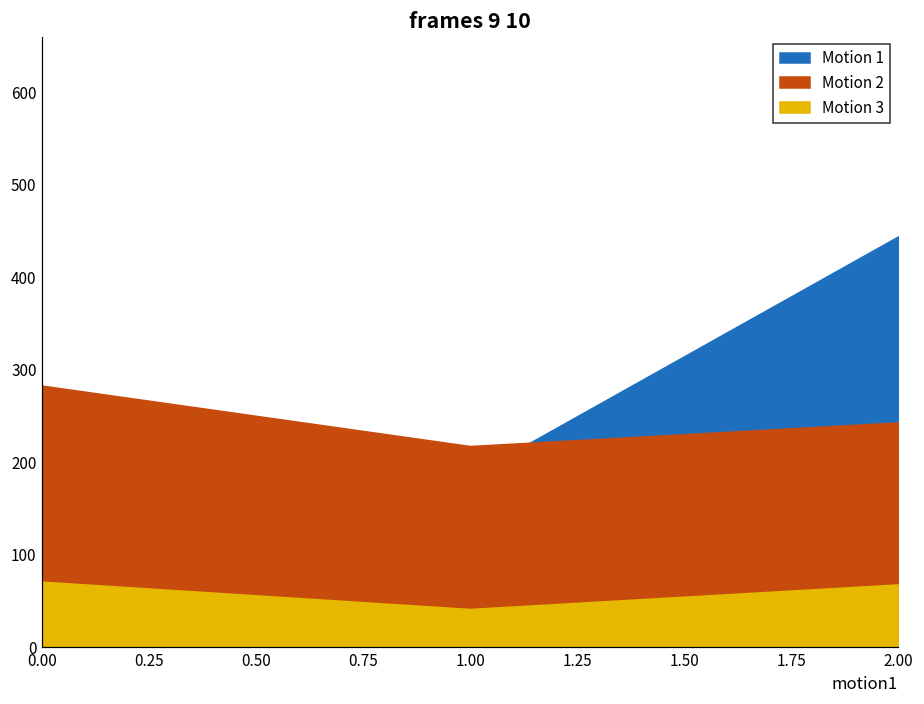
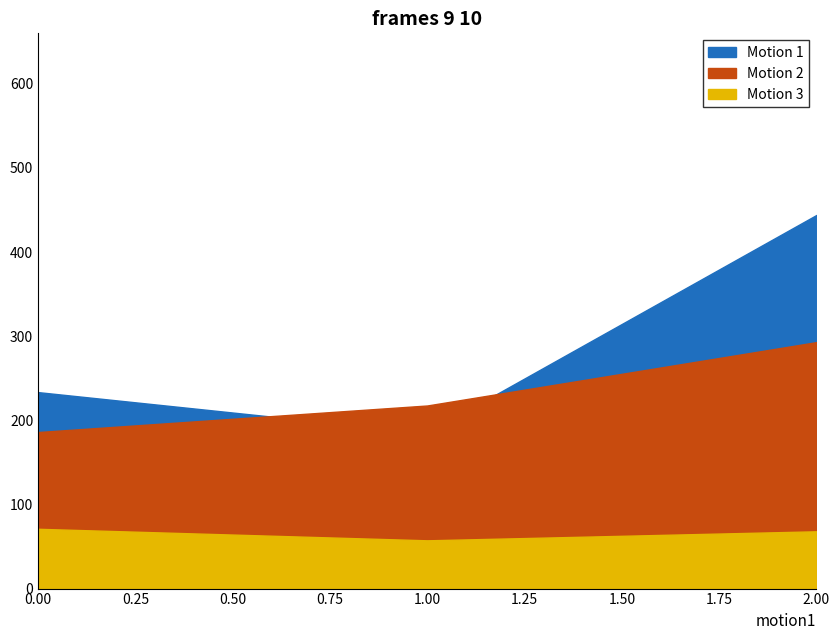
  {
    "Motion 1": {
      "2.00": 440
    },
    "Motion 2": {
-     "0.00": 280,
+     "0.00": 190,
      "1.00": 220,
-     "2.00": 240
+     "2.00": 290
    },
    "Motion 3": {
      "0.00": 70,
-     "1.00": 40,
+     "1.00": 60,
      "2.00": 70
    }
  }
